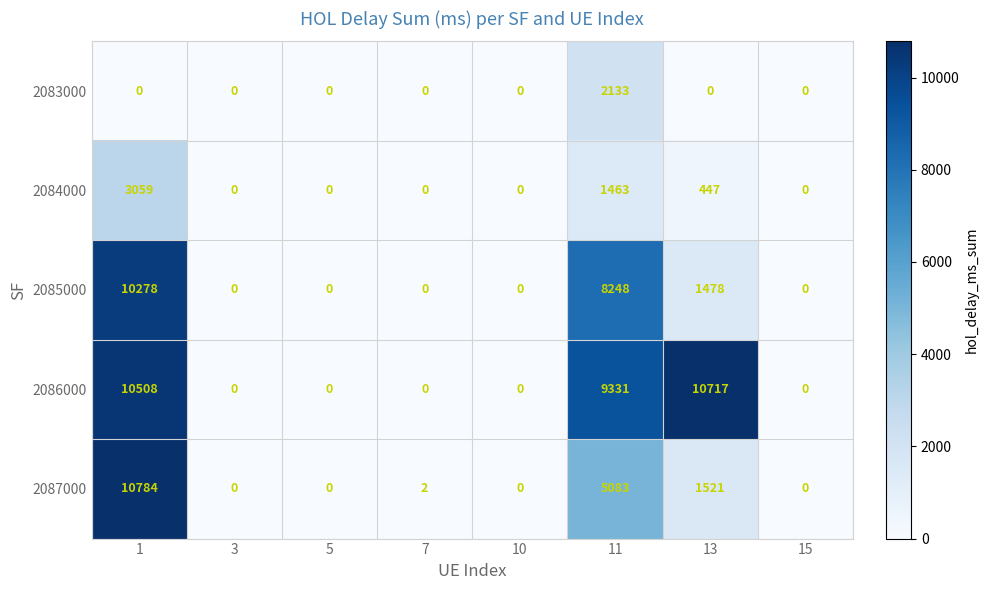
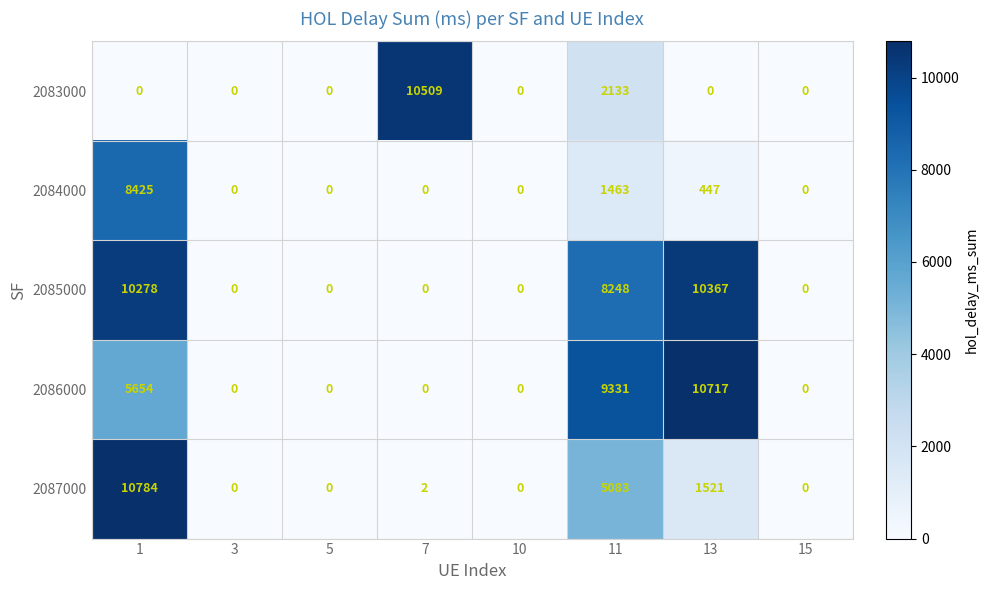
  {
    "2083000": {
      "1": 0,
      "3": 0,
      "5": 0,
-     "7": 0,
+     "7": 10509,
      "10": 0,
      "11": 2133,
      "13": 0,
      "15": 0
    },
    "2084000": {
-     "1": 3059,
+     "1": 8425,
      "3": 0,
      "5": 0,
      "7": 0,
      "10": 0,
      "11": 1463,
      "13": 447,
      "15": 0
    },
    "2085000": {
      "1": 10278,
      "3": 0,
      "5": 0,
      "7": 0,
      "10": 0,
      "11": 8248,
-     "13": 1478,
+     "13": 10367,
      "15": 0
    },
    "2086000": {
-     "1": 10508,
+     "1": 5654,
      "3": 0,
      "5": 0,
      "7": 0,
      "10": 0,
      "11": 9331,
      "13": 10717,
      "15": 0
    },
    "2087000": {
      "1": 10784,
      "3": 0,
      "5": 0,
      "7": 2,
      "10": 0,
      "11": 5083,
      "13": 1521,
      "15": 0
    }
  }
